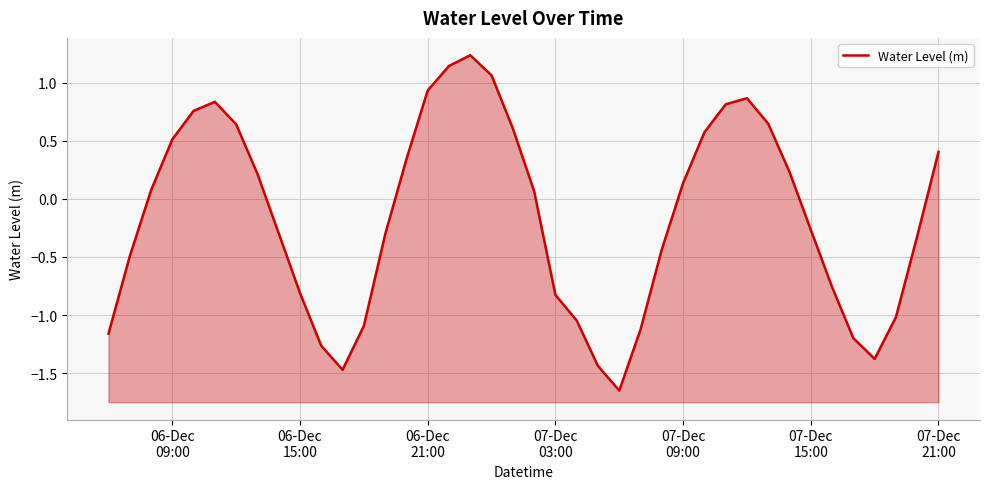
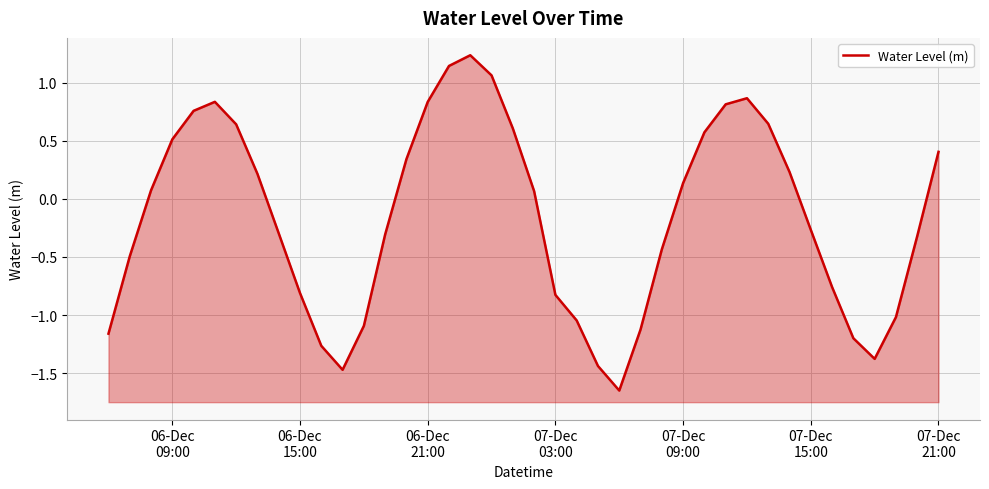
  {
    "06-Dec 09:00": 0.51,
    "06-Dec 15:00": -0.81,
-   "06-Dec 21:00": 0.93,
+   "06-Dec 21:00": 0.83,
    "07-Dec 03:00": -0.83,
    "07-Dec 09:00": 0.14,
    "07-Dec 15:00": -0.27,
    "07-Dec 21:00": 0.40
  }
